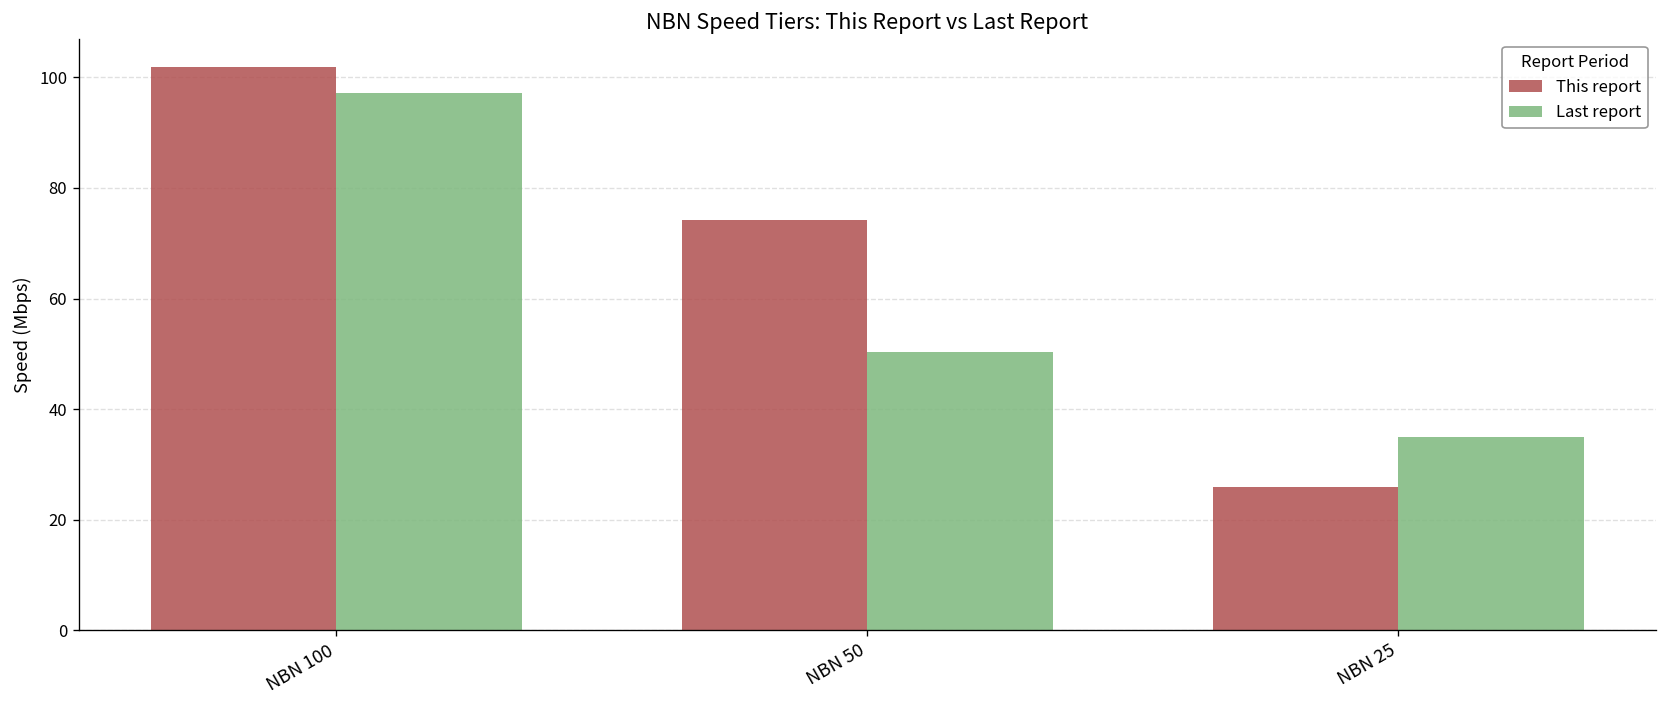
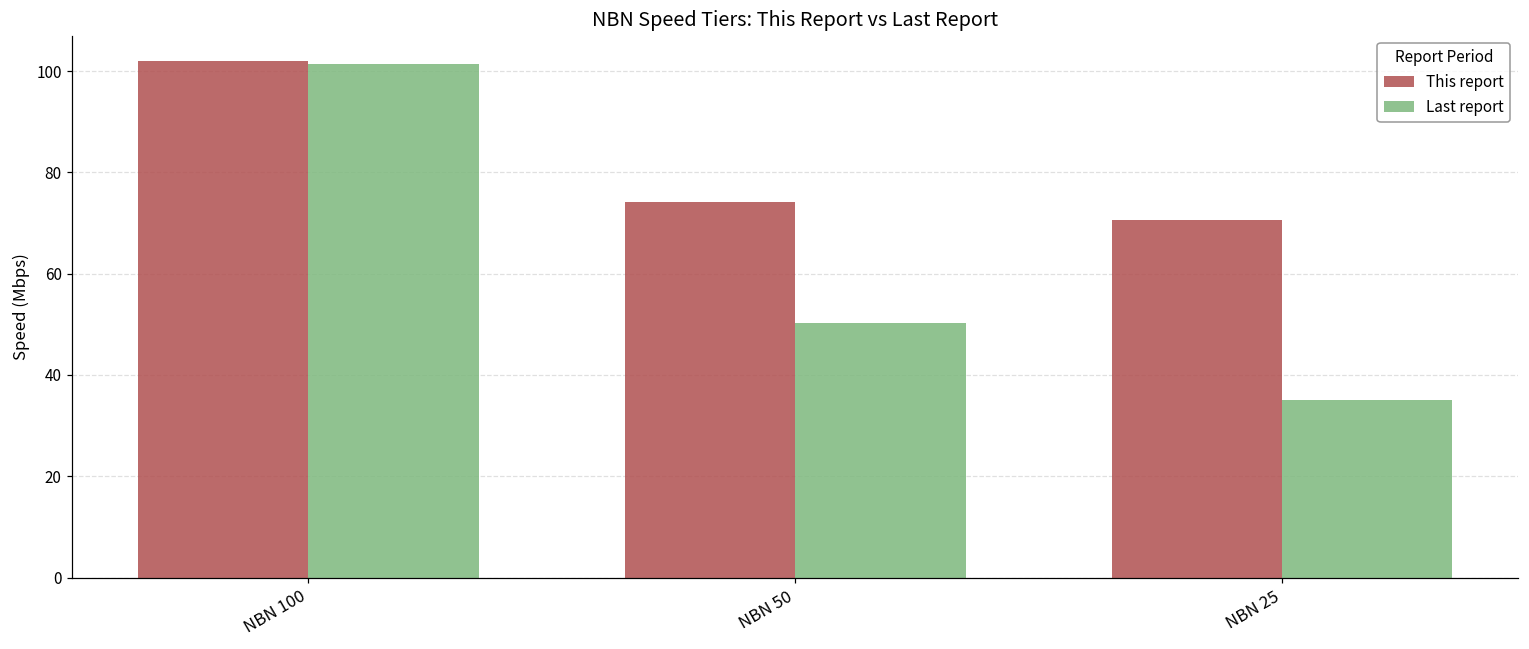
  {
    "This report": {
      "NBN 100": 102,
      "NBN 50": 74,
-     "NBN 25": 26
+     "NBN 25": 71
    },
    "Last report": {
-     "NBN 100": 97,
+     "NBN 100": 101,
      "NBN 50": 50,
      "NBN 25": 35
    }
  }
